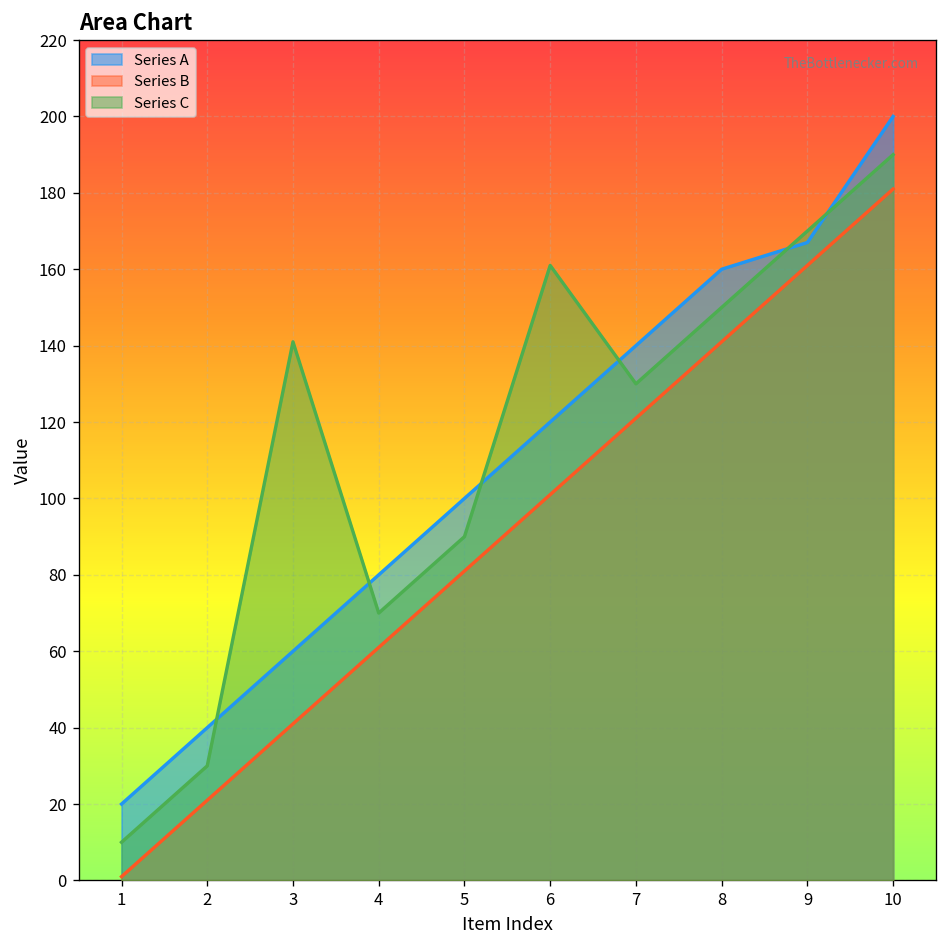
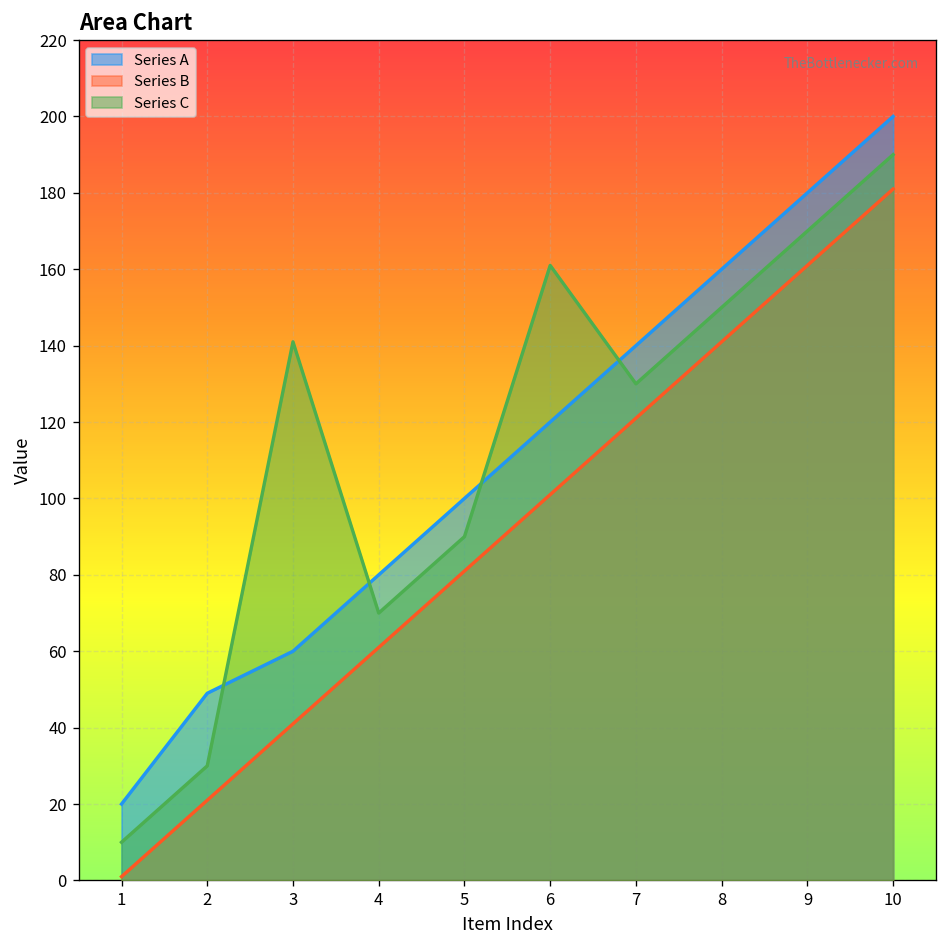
  {
    "Series A": {
      "1": 20,
-     "2": 40,
+     "2": 49,
      "3": 60,
      "4": 80,
      "5": 100,
      "6": 120,
      "7": 140,
      "8": 160,
-     "9": 167,
+     "9": 180,
      "10": 200
    },
    "Series B": {
      "1": 1,
      "2": 21,
      "3": 41,
      "4": 61,
      "5": 81,
      "6": 101,
      "7": 121,
      "8": 141,
      "9": 161,
      "10": 181
    },
    "Series C": {
      "1": 10,
      "2": 30,
      "3": 141,
      "4": 70,
      "5": 90,
      "6": 161,
      "7": 130,
      "8": 150,
      "9": 170,
      "10": 190
    }
  }
